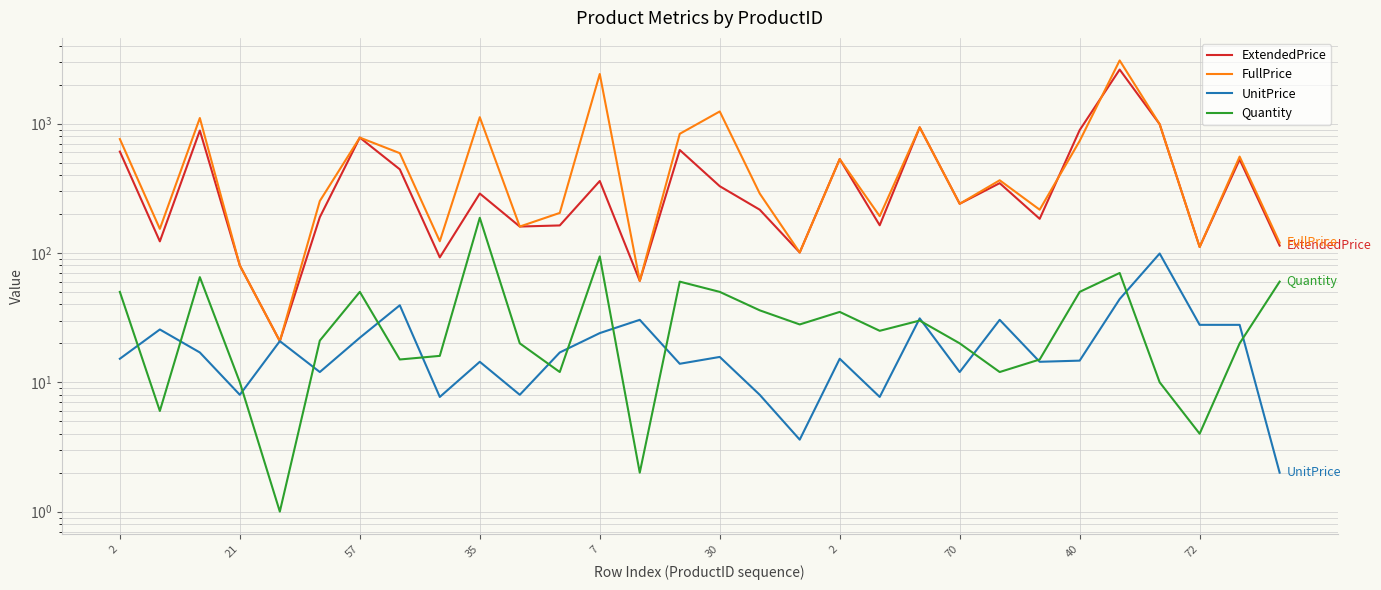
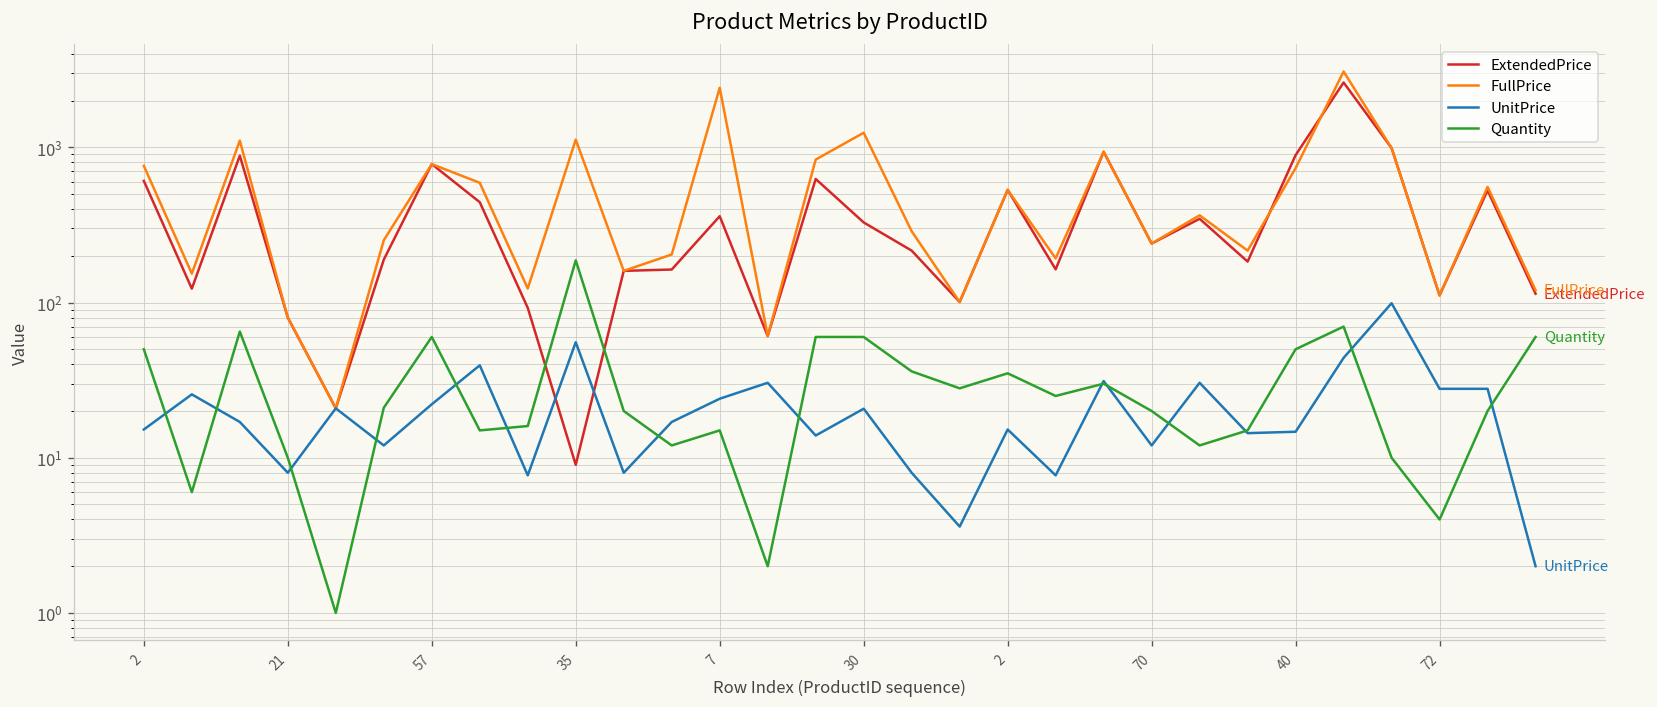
  {
    "ExtendedPrice": {
-     "35": 290,
+     "35": 9,
      "7": 360,
      "30": 330,
      "40": 900
    },
    "FullPrice": {
      "35": 1100,
      "7": 2400,
      "30": 1200,
      "40": 700
    },
    "UnitPrice": {
      "57": 22,
-     "35": 14,
+     "35": 56,
      "7": 24,
-     "30": 16,
+     "30": 21,
      "40": 15
    },
    "Quantity": {
-     "57": 50,
+     "57": 60,
      "35": 190,
-     "7": 90,
-     "30": 50,
+     "7": 15,
+     "30": 60,
      "40": 50
    }
  }
